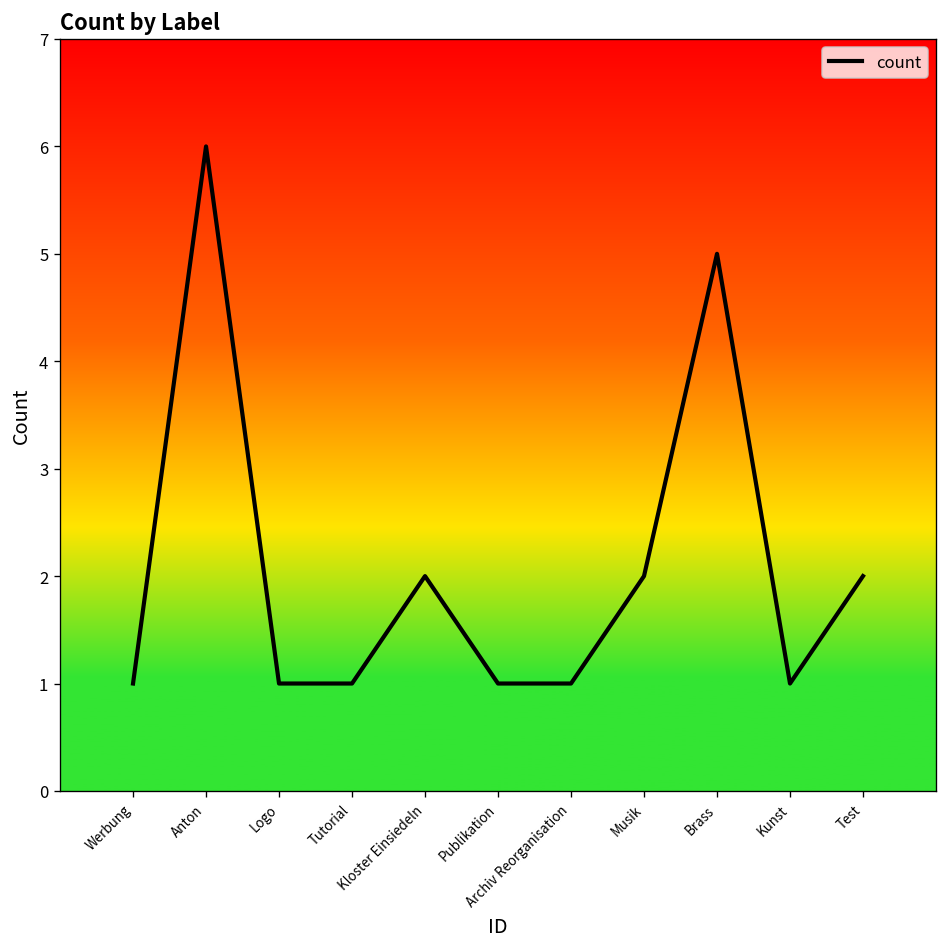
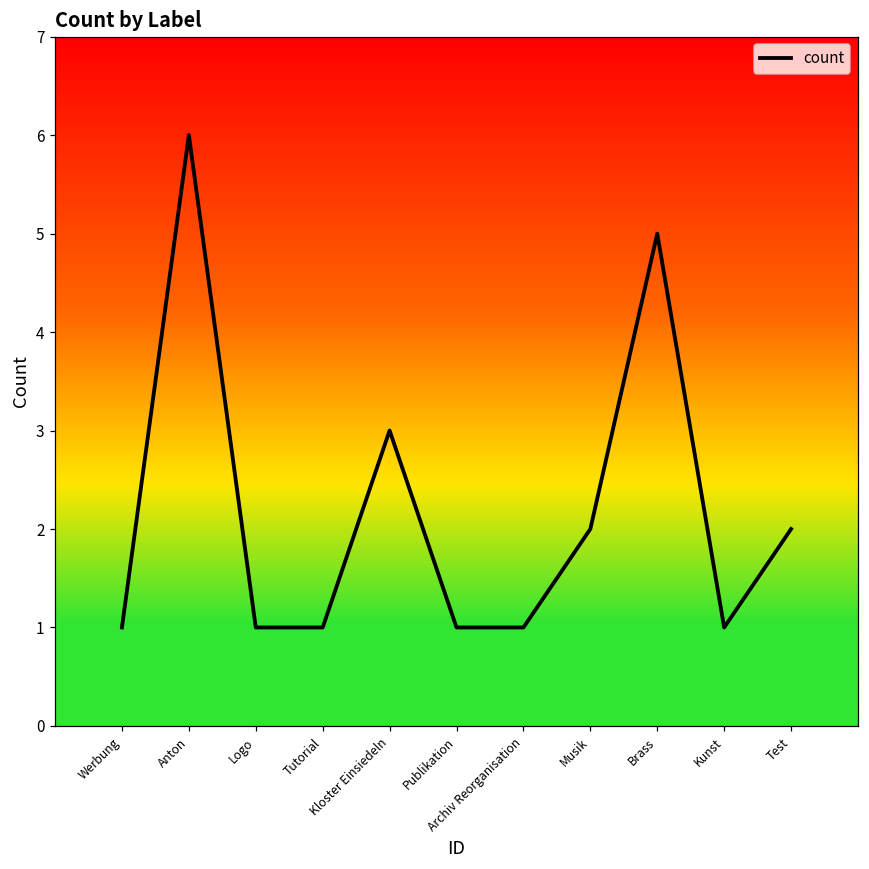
  {
    "Werbung": 1,
    "Anton": 6,
    "Logo": 1,
    "Tutorial": 1,
-   "Kloster Einsiedeln": 2,
+   "Kloster Einsiedeln": 3,
    "Publikation": 1,
    "Archiv Reorganisation": 1,
    "Musik": 2,
    "Brass": 5,
    "Kunst": 1,
    "Test": 2
  }
